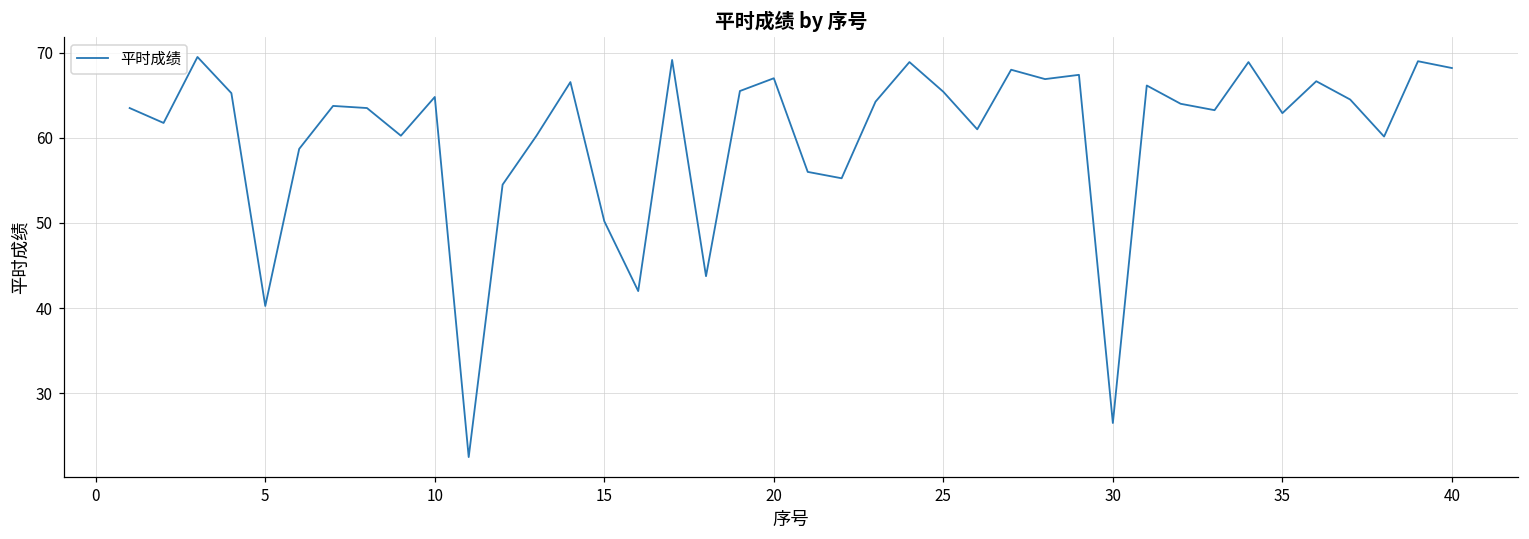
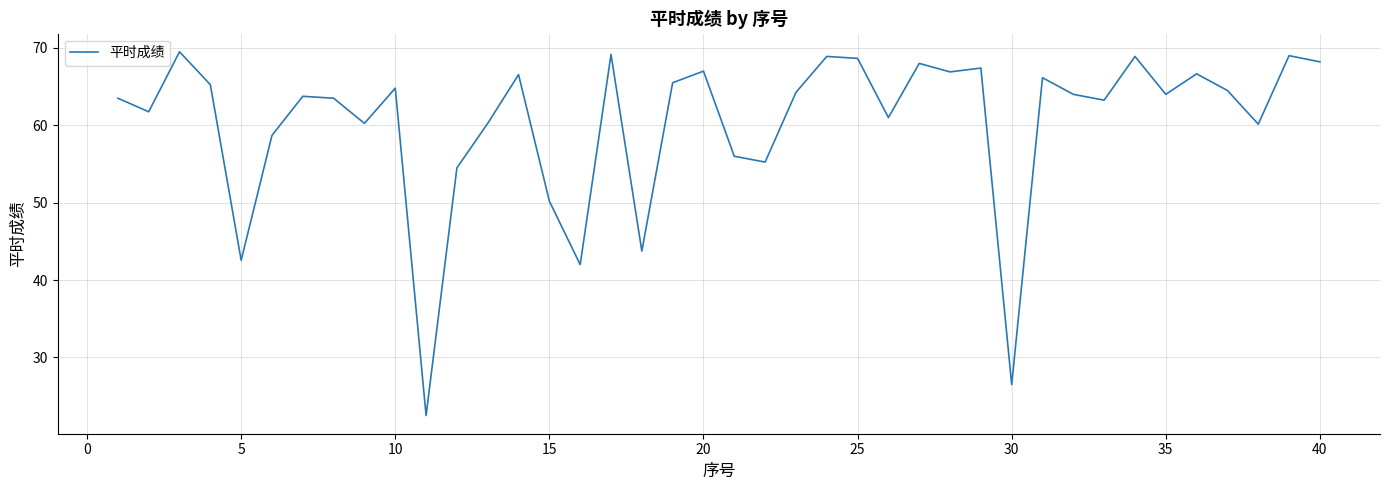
  {
-   "5": 40,
+   "5": 43,
    "10": 65,
    "15": 50,
    "20": 67,
-   "25": 65,
+   "25": 69,
    "30": 27,
-   "35": 63,
+   "35": 64,
    "40": 68
  }
